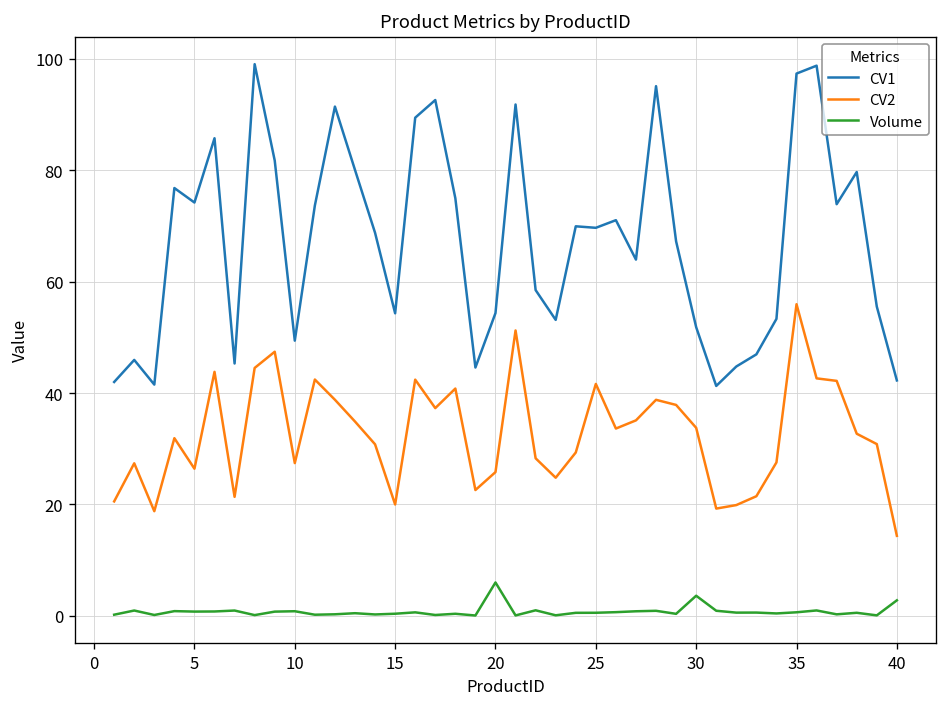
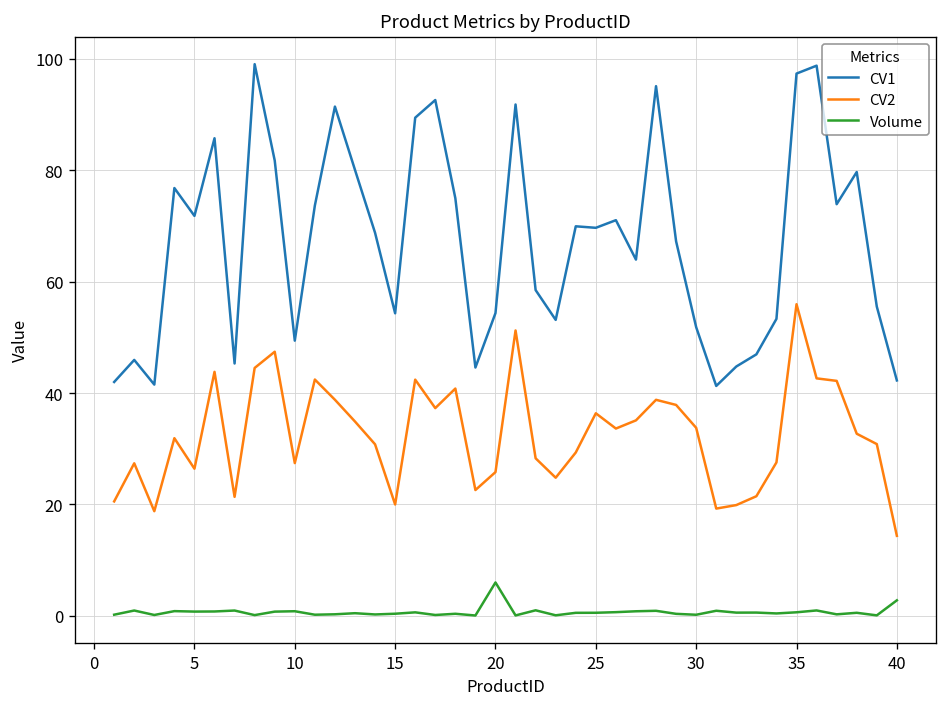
  {
    "CV1": {
-     "5": 74,
+     "5": 72,
      "10": 49,
      "15": 54,
      "20": 54,
      "25": 70,
      "30": 52,
      "35": 97,
      "40": 42
    },
    "CV2": {
      "5": 26,
      "10": 27,
      "15": 20,
      "20": 26,
-     "25": 42,
+     "25": 36,
      "30": 34,
      "35": 56,
      "40": 14
    },
    "Volume": {
      "5": 1,
      "10": 1,
      "15": 0,
      "20": 6,
      "25": 1,
-     "30": 4,
+     "30": 0,
      "35": 1,
      "40": 3
    }
  }
